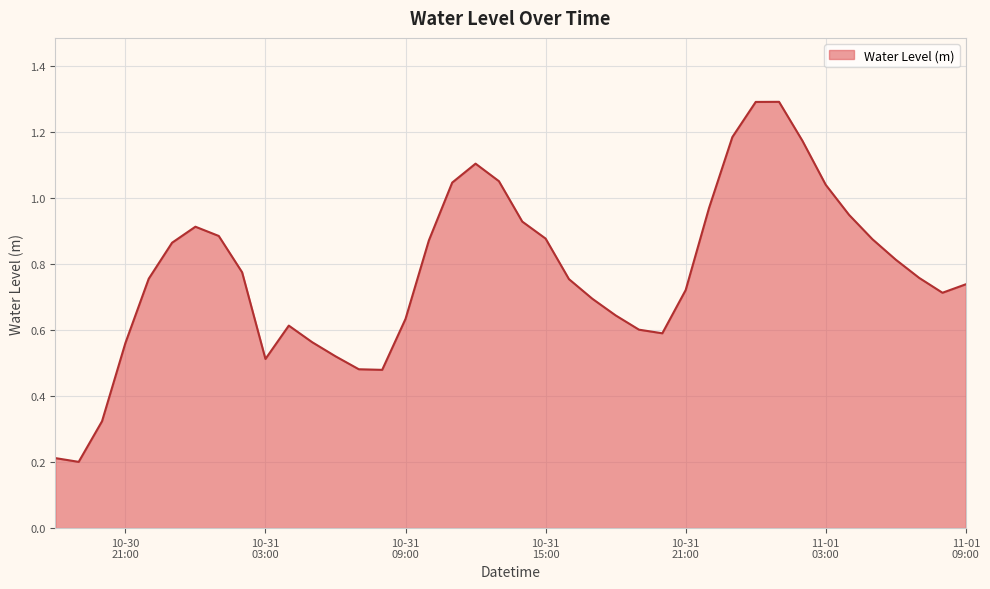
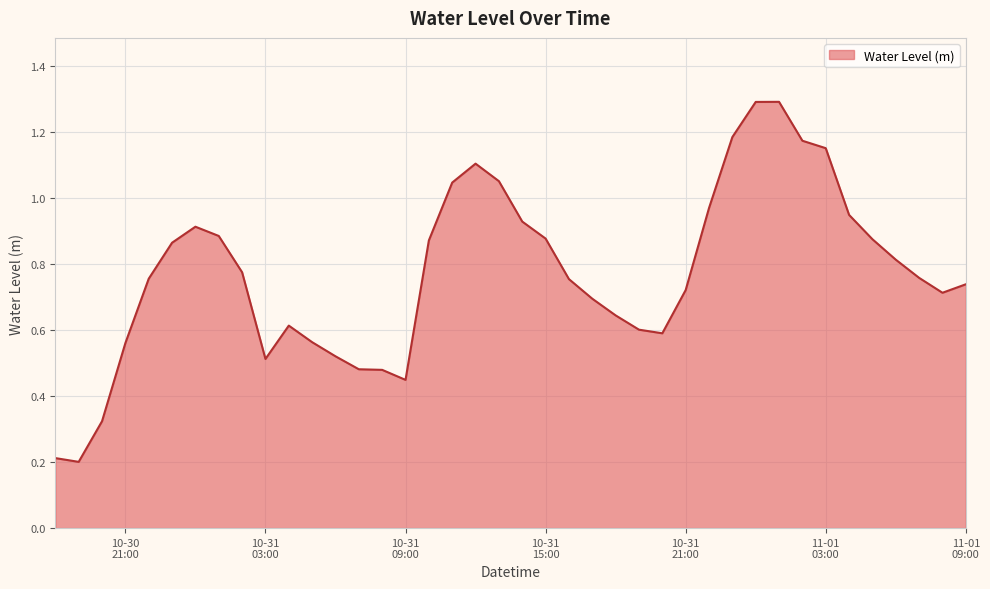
  {
    "10-30 21:00": 0.56,
    "10-31 03:00": 0.51,
-   "10-31 09:00": 0.63,
+   "10-31 09:00": 0.45,
    "10-31 15:00": 0.88,
    "10-31 21:00": 0.72,
-   "11-01 03:00": 1.04,
+   "11-01 03:00": 1.15,
    "11-01 09:00": 0.74
  }
